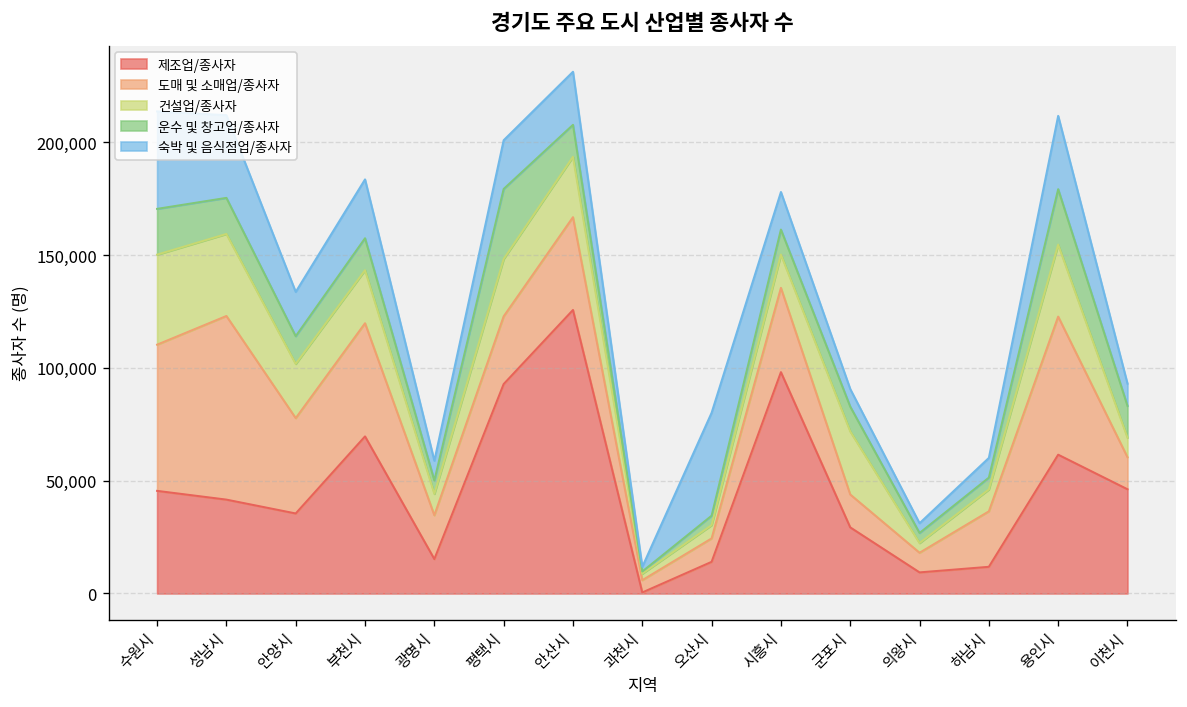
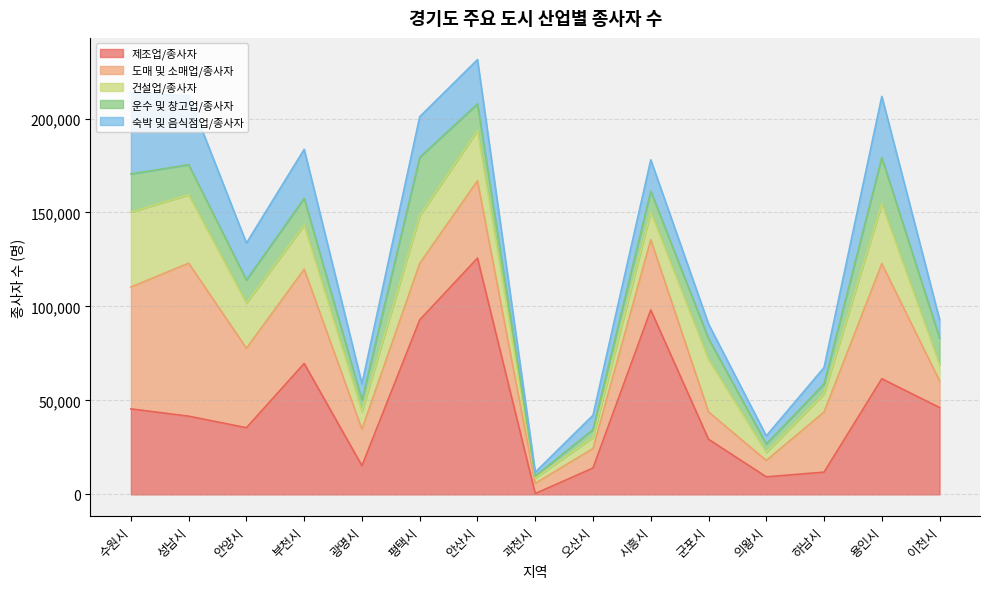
  {
    "제조업/종사자": {
      "수원시": "45,000",
      "성남시": "42,000",
      "안양시": "35,000",
      "부천시": "70,000",
      "광명시": "15,000",
      "평택시": "93,000",
      "안산시": "126,000",
      "과천시": "0",
      "오산시": "14,000",
      "시흥시": "98,000",
      "군포시": "29,000",
      "의왕시": "9,000",
      "하남시": "12,000",
      "용인시": "62,000",
      "이천시": "46,000"
    },
    "도매 및 소매업/종사자": {
      "수원시": "65,000",
      "성남시": "81,000",
      "안양시": "42,000",
      "부천시": "50,000",
      "광명시": "19,000",
      "평택시": "30,000",
      "안산시": "41,000",
      "과천시": "5,000",
      "오산시": "10,000",
      "시흥시": "37,000",
      "군포시": "15,000",
      "의왕시": "9,000",
-     "하남시": "25,000",
+     "하남시": "32,000",
      "용인시": "61,000",
      "이천시": "14,000"
    },
    "건설업/종사자": {
      "수원시": "40,000",
      "성남시": "36,000",
      "안양시": "24,000",
      "부천시": "24,000",
      "광명시": "9,000",
      "평택시": "25,000",
      "안산시": "27,000",
      "오산시": "6,000",
      "시흥시": "15,000",
      "군포시": "28,000",
      "의왕시": "4,000",
      "하남시": "10,000",
      "용인시": "32,000",
      "이천시": "9,000"
    },
    "운수 및 창고업/종사자": {
      "수원시": "20,000",
      "성남시": "16,000",
      "안양시": "12,000",
      "부천시": "14,000",
      "광명시": "6,000",
      "평택시": "31,000",
      "안산시": "14,000",
      "오산시": "4,000",
      "시흥시": "11,000",
      "군포시": "11,000",
      "의왕시": "4,000",
      "하남시": "5,000",
      "용인시": "25,000",
      "이천시": "14,000"
    },
    "숙박 및 음식점업/종사자": {
      "안양시": "20,000",
      "부천시": "26,000",
      "광명시": "9,000",
      "평택시": "22,000",
      "안산시": "24,000",
      "과천시": "2,000",
-     "오산시": "46,000",
+     "오산시": "8,000",
      "시흥시": "17,000",
      "군포시": "8,000",
      "의왕시": "4,000",
      "하남시": "9,000",
      "용인시": "33,000",
      "이천시": "10,000"
    }
  }
